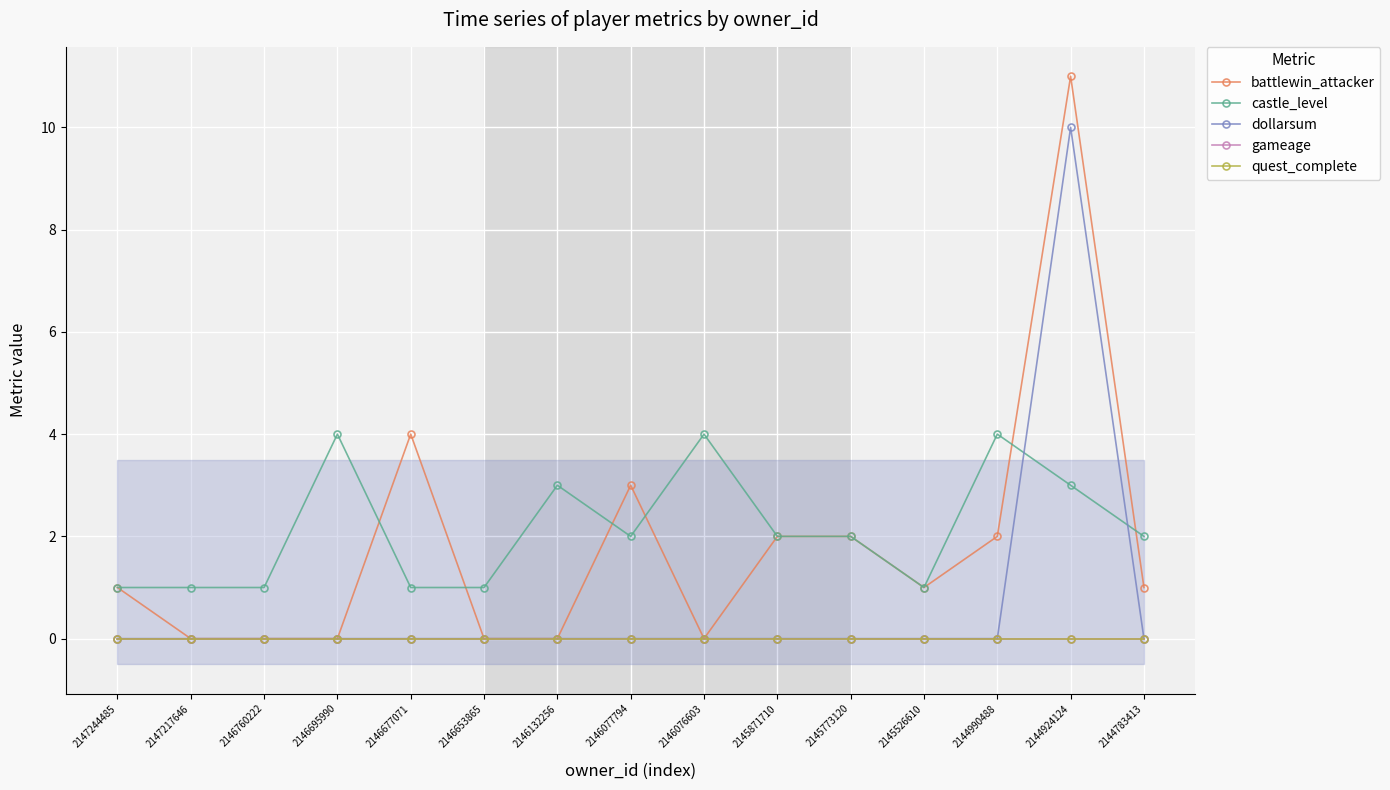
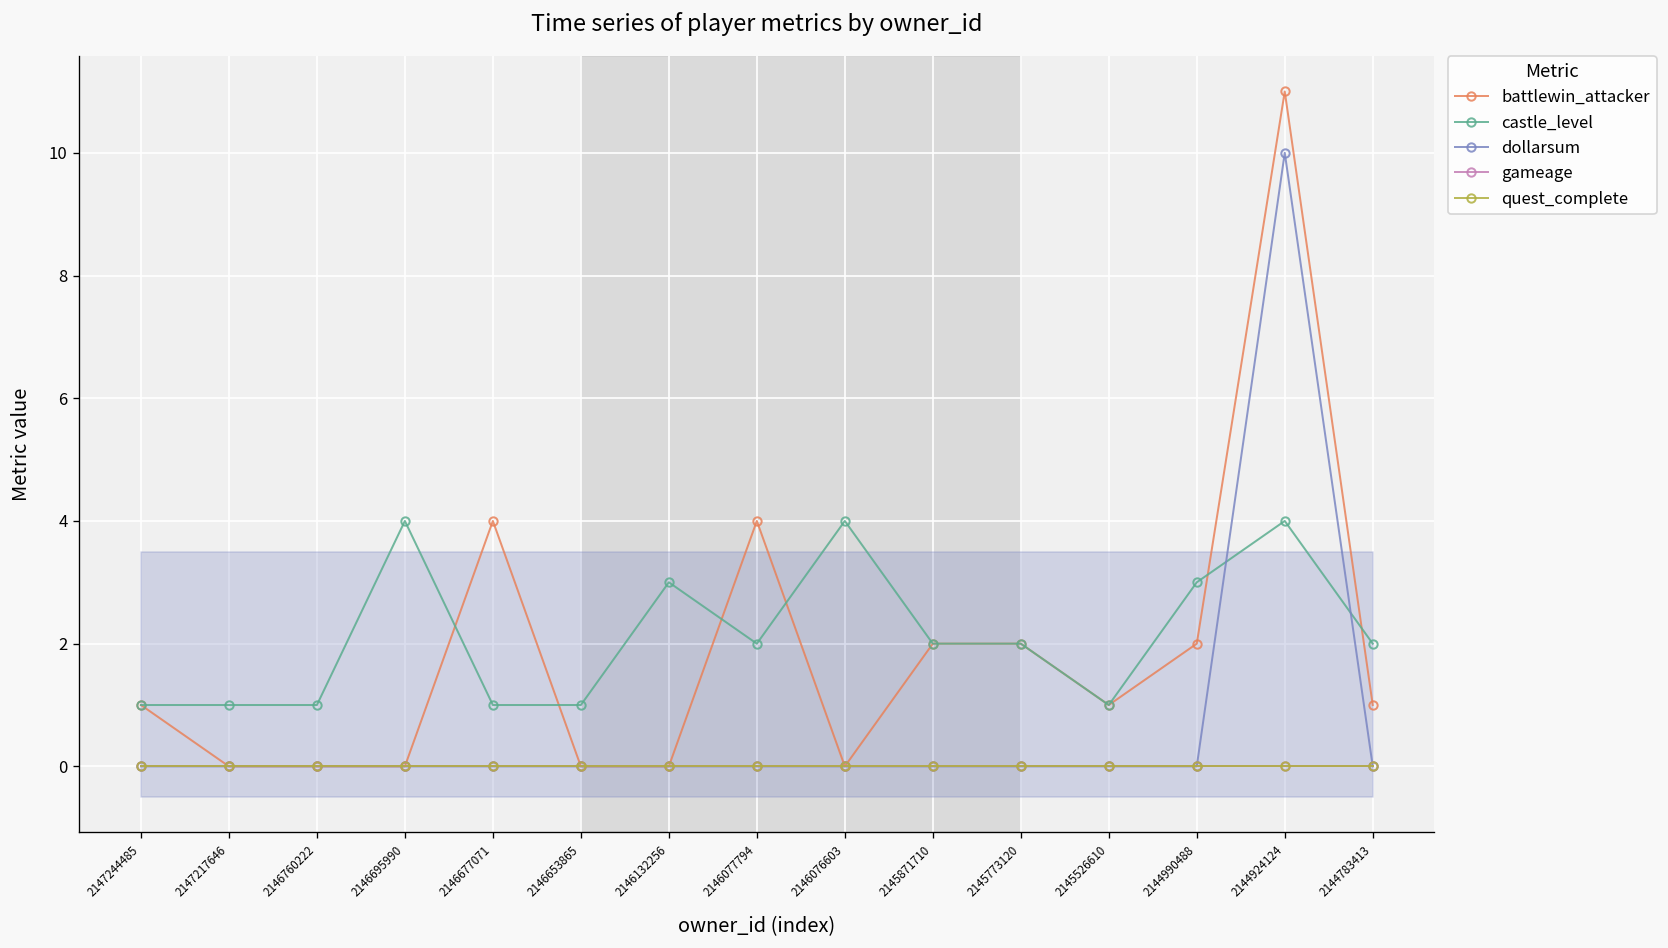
  {
    "battlewin_attacker": {
      "2146677071": 4,
-     "2146077794": 3,
+     "2146077794": 4,
      "2144990488": 2,
      "2144924124": 11,
      "2144783413": 1
    },
    "castle_level": {
      "2147217646": 1,
      "2146760222": 1,
      "2146695990": 4,
      "2146677071": 1,
      "2146653865": 1,
      "2146132256": 3,
      "2146077794": 2,
      "2146076603": 4,
-     "2144990488": 4,
-     "2144924124": 3,
+     "2144990488": 3,
+     "2144924124": 4,
      "2144783413": 2
    },
    "quest_complete": {
      "2144924124": 0
    }
  }
